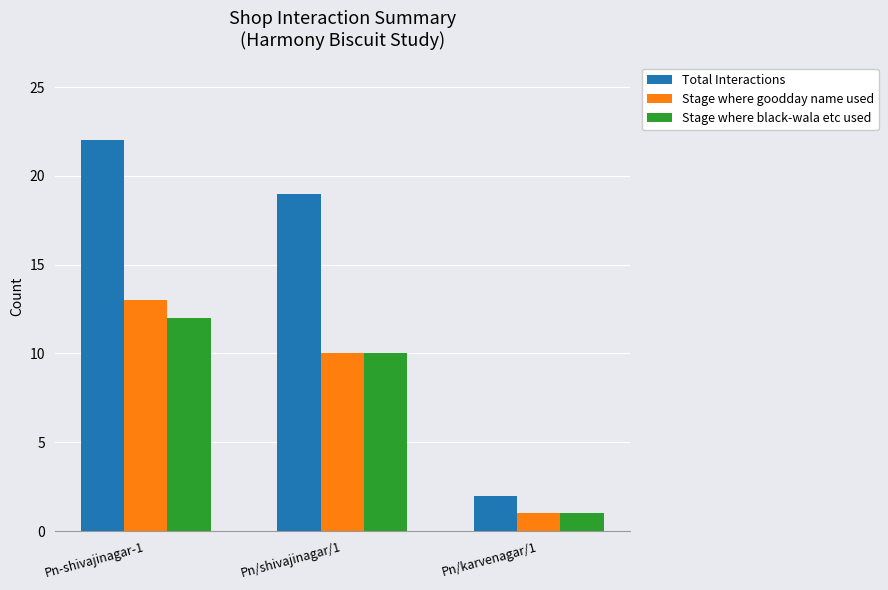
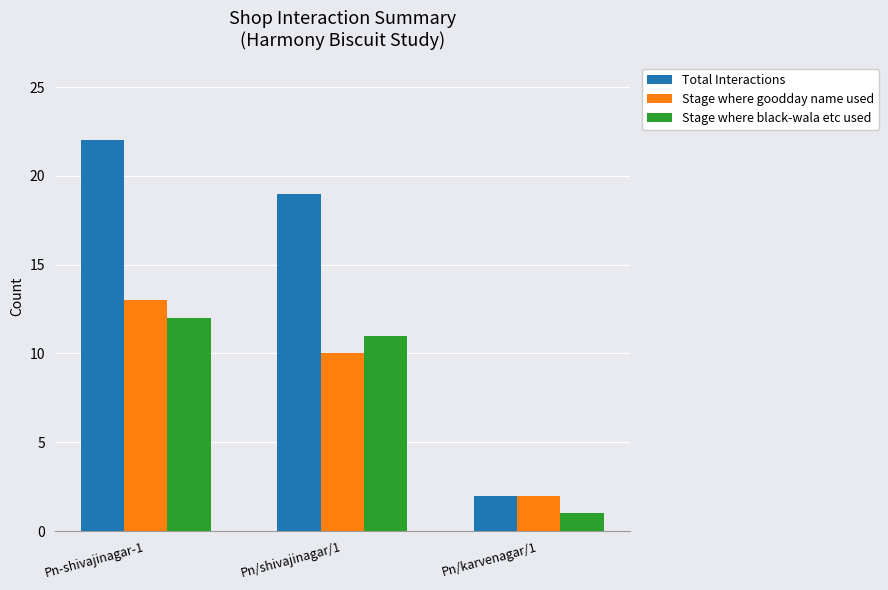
  {
    "Total Interactions": {
      "Pn-shivajinagar-1": 22,
      "Pn/shivajinagar/1": 19,
      "Pn/karvenagar/1": 2
    },
    "Stage where goodday name used": {
      "Pn-shivajinagar-1": 13,
      "Pn/shivajinagar/1": 10,
-     "Pn/karvenagar/1": 1
+     "Pn/karvenagar/1": 2
    },
    "Stage where black-wala etc used": {
      "Pn-shivajinagar-1": 12,
-     "Pn/shivajinagar/1": 10,
+     "Pn/shivajinagar/1": 11,
      "Pn/karvenagar/1": 1
    }
  }
